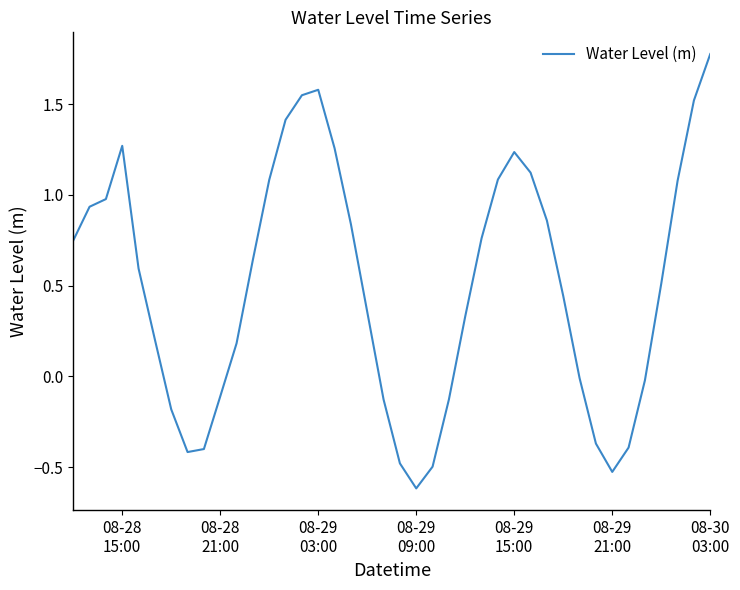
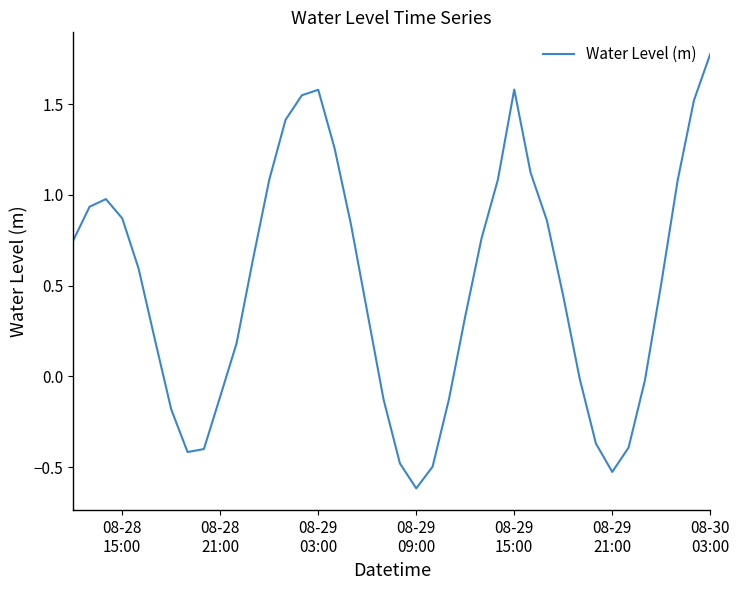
  {
-   "08-28 15:00": 1.27,
+   "08-28 15:00": 0.87,
    "08-28 21:00": -0.11,
    "08-29 03:00": 1.58,
    "08-29 09:00": -0.62,
-   "08-29 15:00": 1.24,
+   "08-29 15:00": 1.58,
    "08-29 21:00": -0.53,
    "08-30 03:00": 1.78
  }
